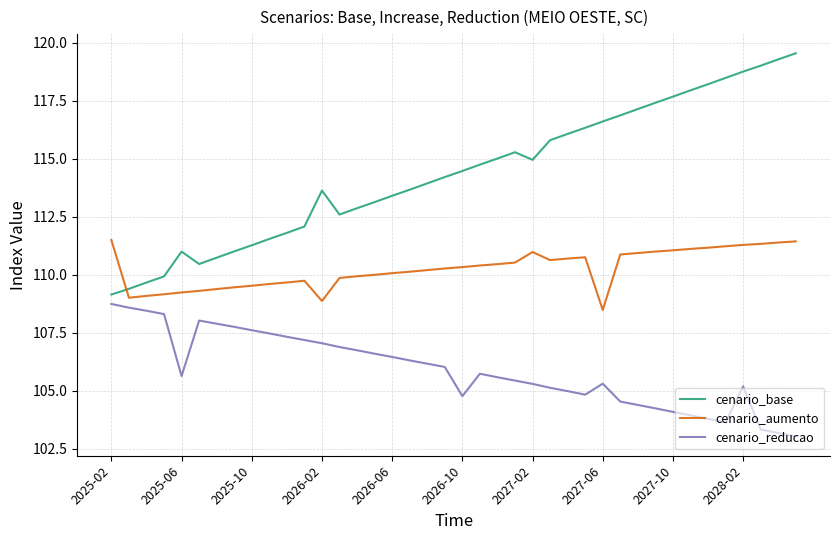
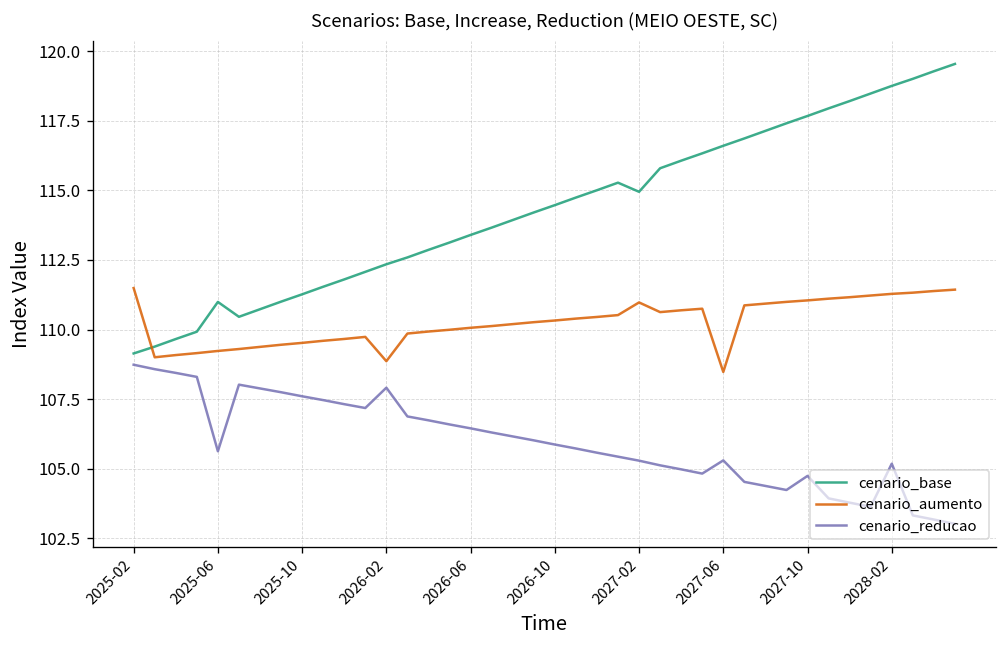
  {
    "cenario_base": {
      "2025-02": 109.1,
      "2025-06": 111.0,
      "2025-10": 111.3,
-     "2026-02": 113.6,
+     "2026-02": 112.3,
      "2026-06": 113.4,
      "2026-10": 114.5,
      "2027-02": 114.9,
      "2027-06": 116.6,
      "2027-10": 117.7,
      "2028-02": 118.8
    },
    "cenario_aumento": {
      "2025-02": 111.5,
      "2025-06": 109.2,
      "2025-10": 109.5,
      "2026-02": 108.9,
      "2026-06": 110.1,
      "2026-10": 110.3,
      "2027-02": 111.0,
      "2027-06": 108.5,
      "2027-10": 111.0,
      "2028-02": 111.3
    },
    "cenario_reducao": {
      "2025-02": 108.7,
      "2025-06": 105.6,
      "2025-10": 107.6,
-     "2026-02": 107.0,
+     "2026-02": 107.9,
      "2026-06": 106.5,
-     "2026-10": 104.8,
+     "2026-10": 105.9,
      "2027-02": 105.3,
      "2027-06": 105.3,
-     "2027-10": 104.1,
+     "2027-10": 104.7,
      "2028-02": 105.2
    }
  }
